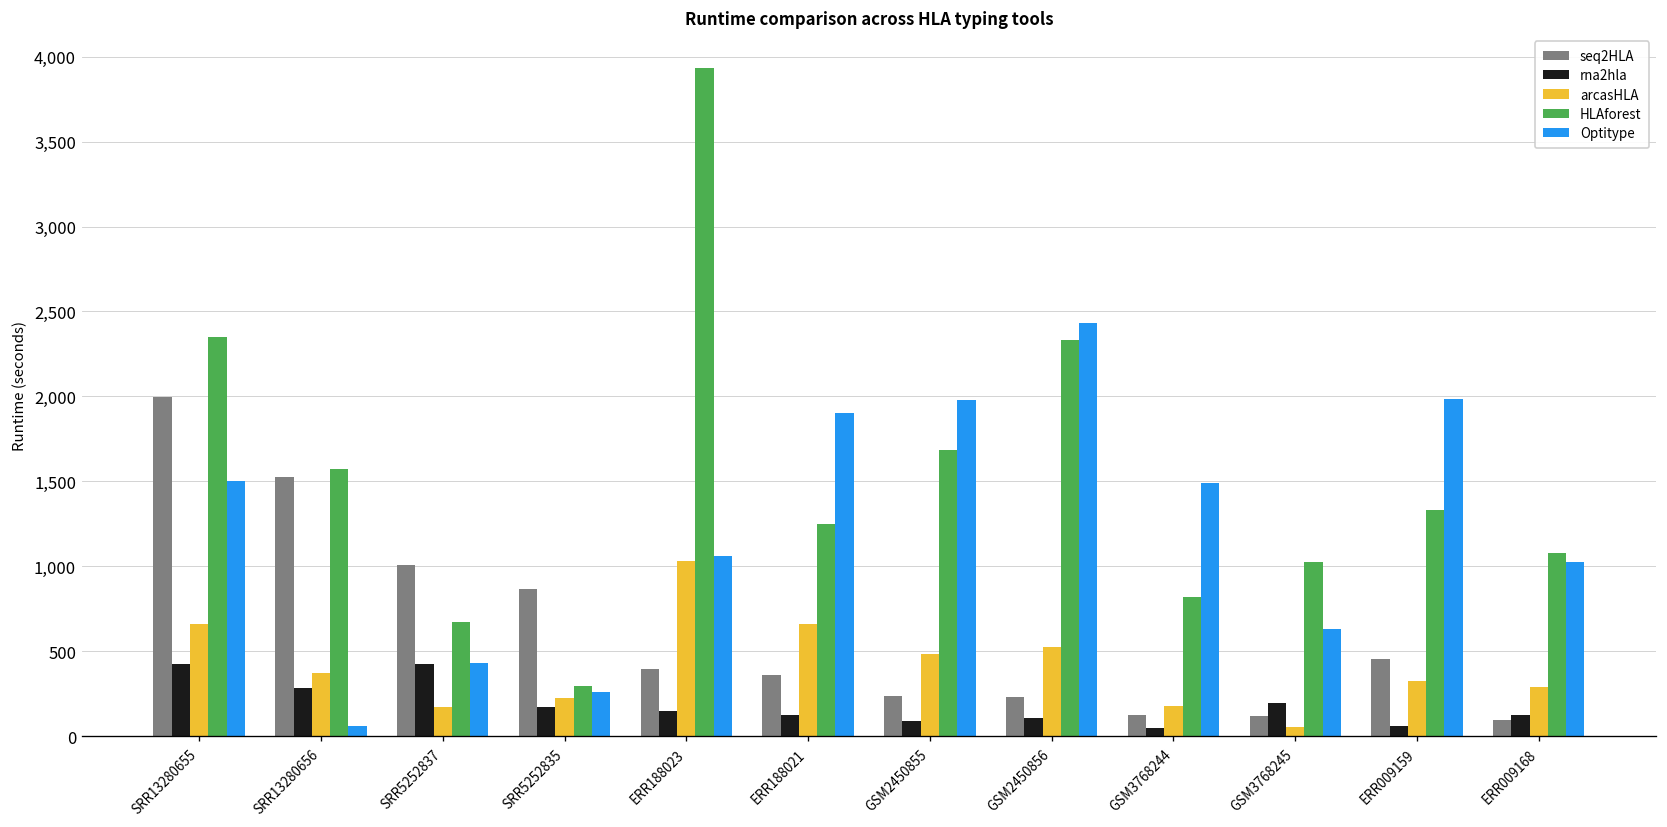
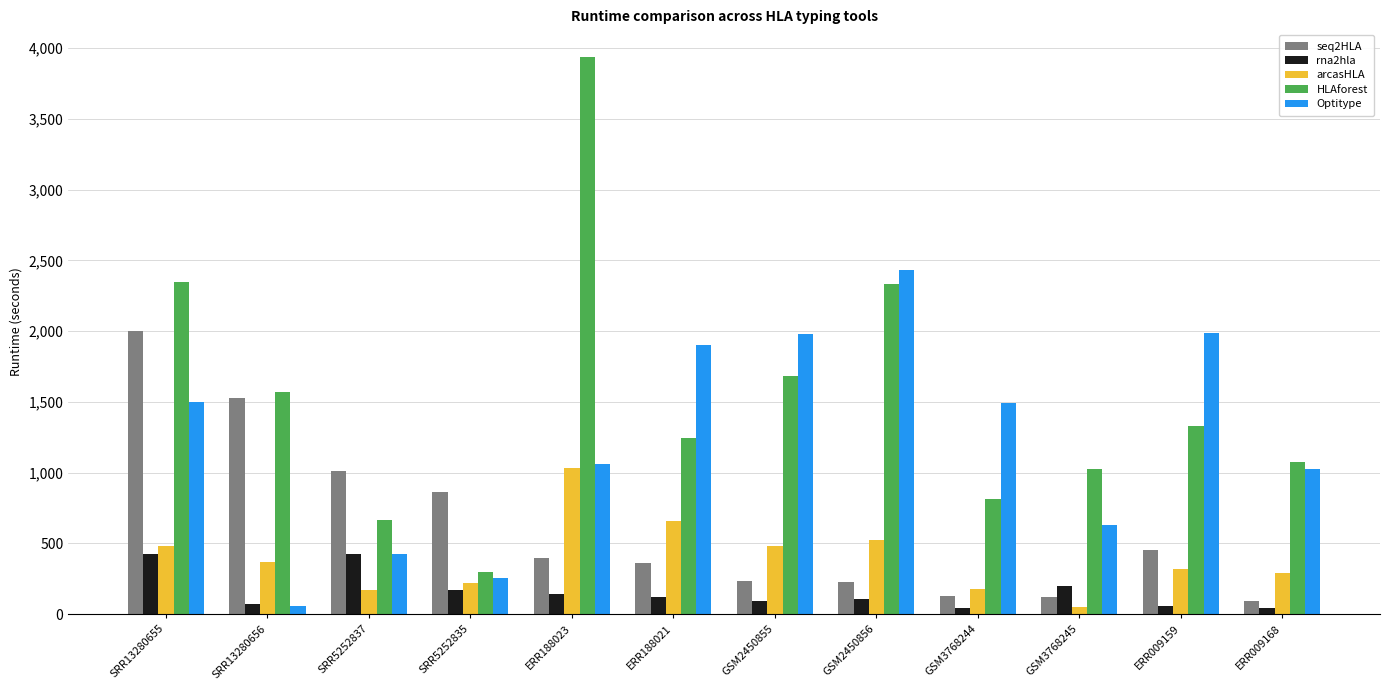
  {
    "seq2HLA": {
      "SRR13280655": "2,000",
      "SRR13280656": "1,530",
      "SRR5252837": "1,010",
      "SRR5252835": "860",
      "ERR188023": "400",
      "ERR188021": "360",
      "GSM2450855": "240",
      "GSM2450856": "230",
      "GSM3768244": "130",
      "GSM3768245": "120",
      "ERR009159": "460",
      "ERR009168": "100"
    },
    "rna2hla": {
      "SRR13280655": "430",
-     "SRR13280656": "290",
+     "SRR13280656": "80",
      "SRR5252837": "430",
      "SRR5252835": "170",
      "ERR188023": "150",
      "ERR188021": "130",
      "GSM2450855": "90",
      "GSM2450856": "110",
      "GSM3768244": "50",
      "GSM3768245": "200",
      "ERR009159": "60",
-     "ERR009168": "130"
+     "ERR009168": "50"
    },
    "arcasHLA": {
-     "SRR13280655": "660",
+     "SRR13280655": "480",
      "SRR13280656": "370",
      "SRR5252837": "170",
      "SRR5252835": "220",
      "ERR188023": "1,030",
      "ERR188021": "660",
      "GSM2450855": "480",
      "GSM2450856": "530",
      "GSM3768244": "180",
      "GSM3768245": "50",
      "ERR009159": "320",
      "ERR009168": "290"
    },
    "HLAforest": {
      "SRR13280655": "2,350",
      "SRR13280656": "1,570",
      "SRR5252837": "670",
      "SRR5252835": "300",
      "ERR188023": "3,940",
      "ERR188021": "1,250",
      "GSM2450855": "1,690",
      "GSM2450856": "2,330",
      "GSM3768244": "820",
      "GSM3768245": "1,030",
      "ERR009159": "1,330",
      "ERR009168": "1,080"
    },
    "Optitype": {
      "SRR13280655": "1,500",
      "SRR13280656": "60",
      "SRR5252837": "430",
      "SRR5252835": "260",
      "ERR188023": "1,060",
      "ERR188021": "1,900",
      "GSM2450855": "1,980",
      "GSM2450856": "2,430",
      "GSM3768244": "1,490",
      "GSM3768245": "630",
      "ERR009159": "1,990",
      "ERR009168": "1,030"
    }
  }
